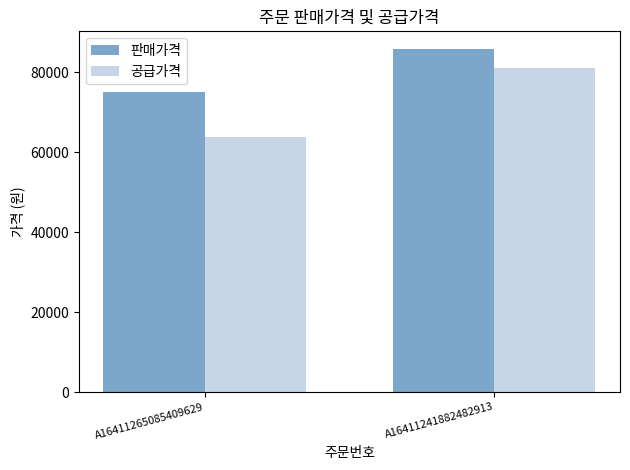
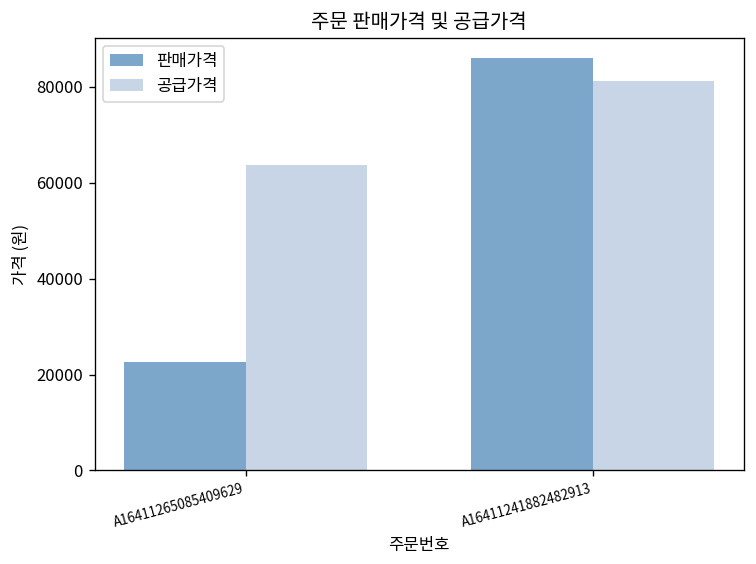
  {
    "판매가격": {
-     "A16411265085409629": 75000,
+     "A16411265085409629": 23000,
      "A16411241882482913": 86000
    },
    "공급가격": {
      "A16411265085409629": 64000,
      "A16411241882482913": 81000
    }
  }
